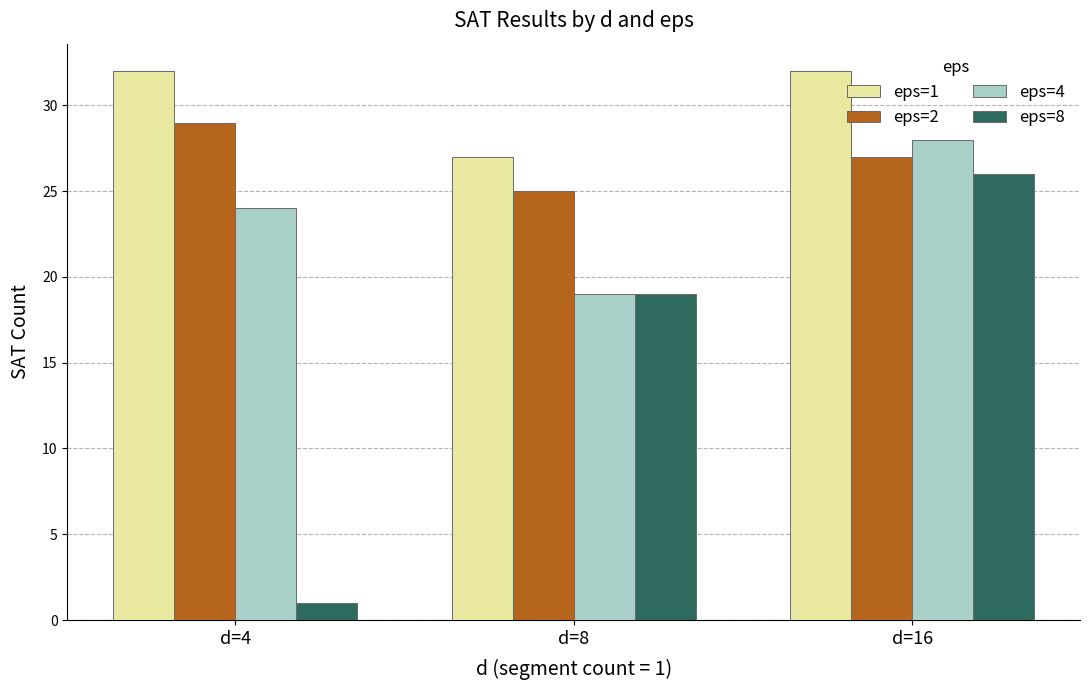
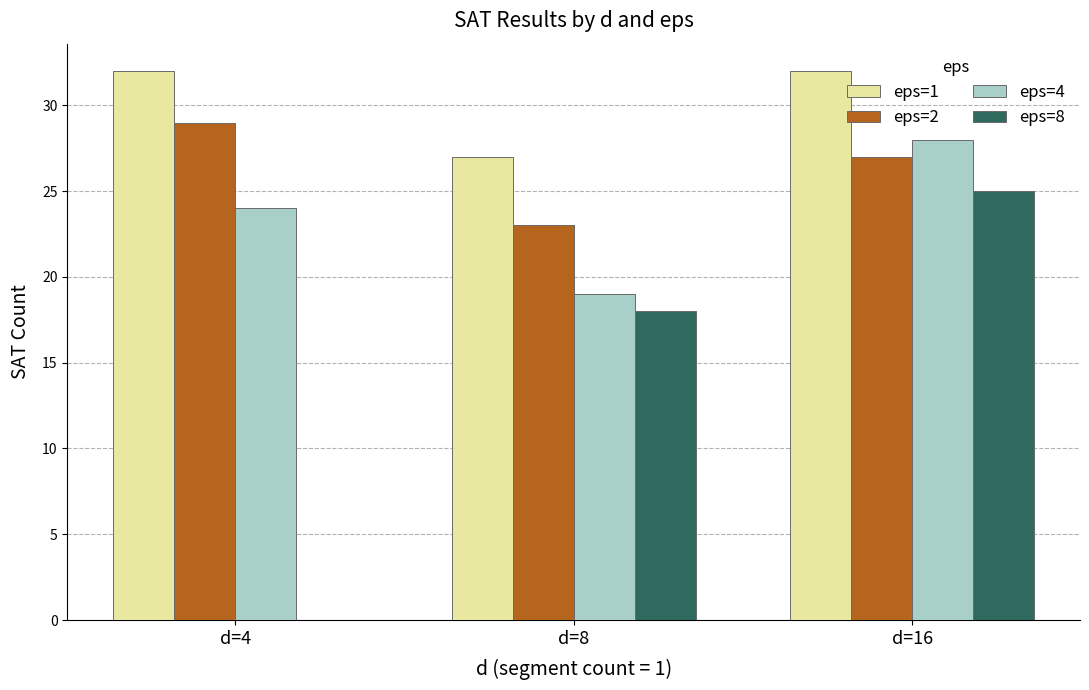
  {
    "eps=1": {
      "d=4": 32,
      "d=8": 27,
      "d=16": 32
    },
    "eps=2": {
      "d=4": 29,
-     "d=8": 25,
+     "d=8": 23,
      "d=16": 27
    },
    "eps=4": {
      "d=4": 24,
      "d=8": 19,
      "d=16": 28
    },
    "eps=8": {
-     "d=4": 1,
-     "d=8": 19,
-     "d=16": 26
+     "d=4": 0,
+     "d=8": 18,
+     "d=16": 25
    }
  }
